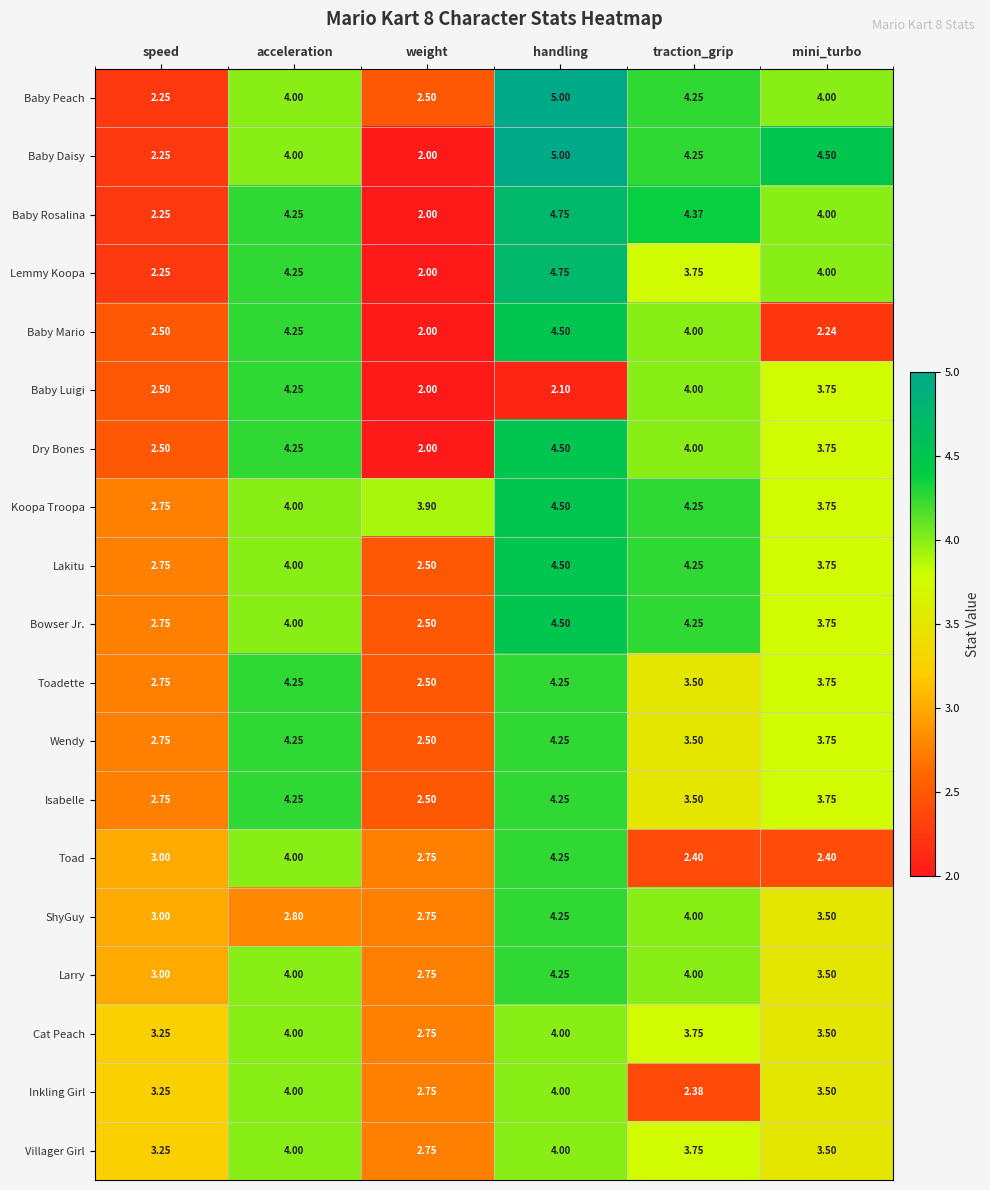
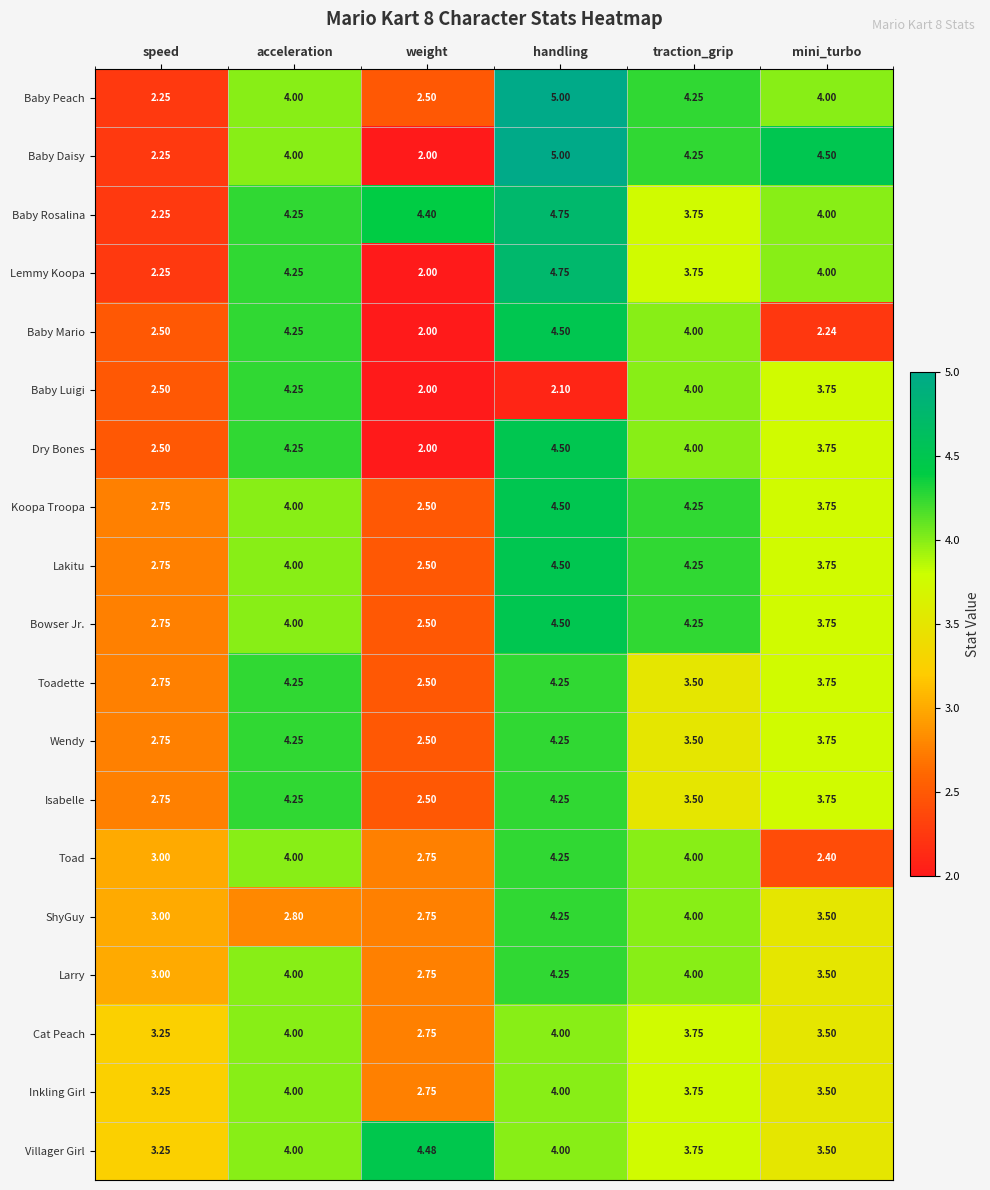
  {
    "Baby Peach": {
      "speed": 2.25,
      "acceleration": 4.00,
      "weight": 2.50,
      "handling": 5.00,
      "traction_grip": 4.25,
      "mini_turbo": 4.00
    },
    "Baby Daisy": {
      "speed": 2.25,
      "acceleration": 4.00,
      "weight": 2.00,
      "handling": 5.00,
      "traction_grip": 4.25,
      "mini_turbo": 4.50
    },
    "Baby Rosalina": {
      "speed": 2.25,
      "acceleration": 4.25,
-     "weight": 2.00,
+     "weight": 4.40,
      "handling": 4.75,
-     "traction_grip": 4.37,
+     "traction_grip": 3.75,
      "mini_turbo": 4.00
    },
    "Lemmy Koopa": {
      "speed": 2.25,
      "acceleration": 4.25,
      "weight": 2.00,
      "handling": 4.75,
      "traction_grip": 3.75,
      "mini_turbo": 4.00
    },
    "Baby Mario": {
      "speed": 2.50,
      "acceleration": 4.25,
      "weight": 2.00,
      "handling": 4.50,
      "traction_grip": 4.00,
      "mini_turbo": 2.24
    },
    "Baby Luigi": {
      "speed": 2.50,
      "acceleration": 4.25,
      "weight": 2.00,
      "handling": 2.10,
      "traction_grip": 4.00,
      "mini_turbo": 3.75
    },
    "Dry Bones": {
      "speed": 2.50,
      "acceleration": 4.25,
      "weight": 2.00,
      "handling": 4.50,
      "traction_grip": 4.00,
      "mini_turbo": 3.75
    },
    "Koopa Troopa": {
      "speed": 2.75,
      "acceleration": 4.00,
-     "weight": 3.90,
+     "weight": 2.50,
      "handling": 4.50,
      "traction_grip": 4.25,
      "mini_turbo": 3.75
    },
    "Lakitu": {
      "speed": 2.75,
      "acceleration": 4.00,
      "weight": 2.50,
      "handling": 4.50,
      "traction_grip": 4.25,
      "mini_turbo": 3.75
    },
    "Bowser Jr.": {
      "speed": 2.75,
      "acceleration": 4.00,
      "weight": 2.50,
      "handling": 4.50,
      "traction_grip": 4.25,
      "mini_turbo": 3.75
    },
    "Toadette": {
      "speed": 2.75,
      "acceleration": 4.25,
      "weight": 2.50,
      "handling": 4.25,
      "traction_grip": 3.50,
      "mini_turbo": 3.75
    },
    "Wendy": {
      "speed": 2.75,
      "acceleration": 4.25,
      "weight": 2.50,
      "handling": 4.25,
      "traction_grip": 3.50,
      "mini_turbo": 3.75
    },
    "Isabelle": {
      "speed": 2.75,
      "acceleration": 4.25,
      "weight": 2.50,
      "handling": 4.25,
      "traction_grip": 3.50,
      "mini_turbo": 3.75
    },
    "Toad": {
      "speed": 3.00,
      "acceleration": 4.00,
      "weight": 2.75,
      "handling": 4.25,
-     "traction_grip": 2.40,
+     "traction_grip": 4.00,
      "mini_turbo": 2.40
    },
    "ShyGuy": {
      "speed": 3.00,
      "acceleration": 2.80,
      "weight": 2.75,
      "handling": 4.25,
      "traction_grip": 4.00,
      "mini_turbo": 3.50
    },
    "Larry": {
      "speed": 3.00,
      "acceleration": 4.00,
      "weight": 2.75,
      "handling": 4.25,
      "traction_grip": 4.00,
      "mini_turbo": 3.50
    },
    "Cat Peach": {
      "speed": 3.25,
      "acceleration": 4.00,
      "weight": 2.75,
      "handling": 4.00,
      "traction_grip": 3.75,
      "mini_turbo": 3.50
    },
    "Inkling Girl": {
      "speed": 3.25,
      "acceleration": 4.00,
      "weight": 2.75,
      "handling": 4.00,
-     "traction_grip": 2.38,
+     "traction_grip": 3.75,
      "mini_turbo": 3.50
    },
    "Villager Girl": {
      "speed": 3.25,
      "acceleration": 4.00,
-     "weight": 2.75,
+     "weight": 4.48,
      "handling": 4.00,
      "traction_grip": 3.75,
      "mini_turbo": 3.50
    }
  }
